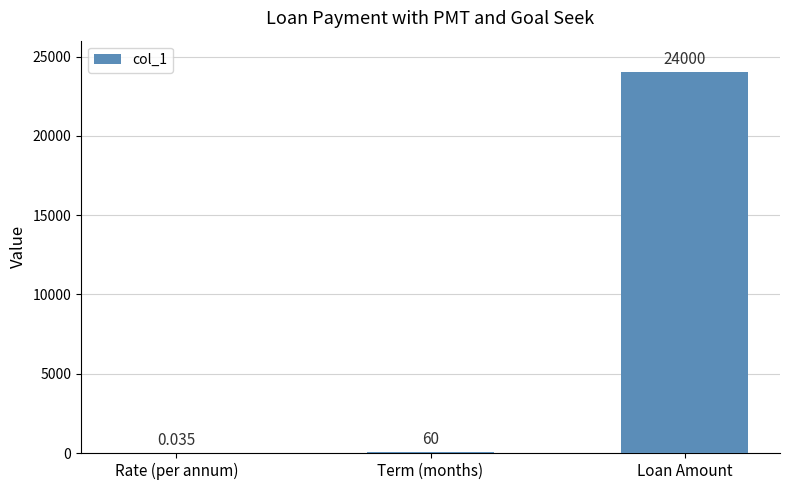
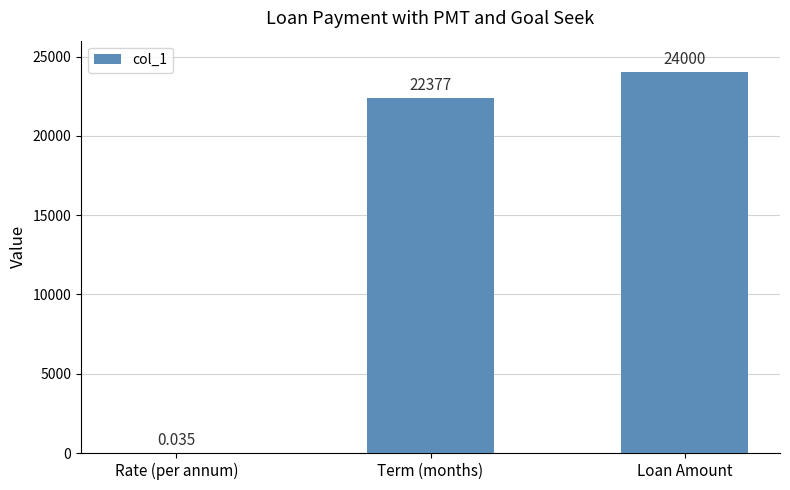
  {
    "Rate (per annum)": 0.035,
-   "Term (months)": 60,
+   "Term (months)": 22377,
    "Loan Amount": 24000
  }
